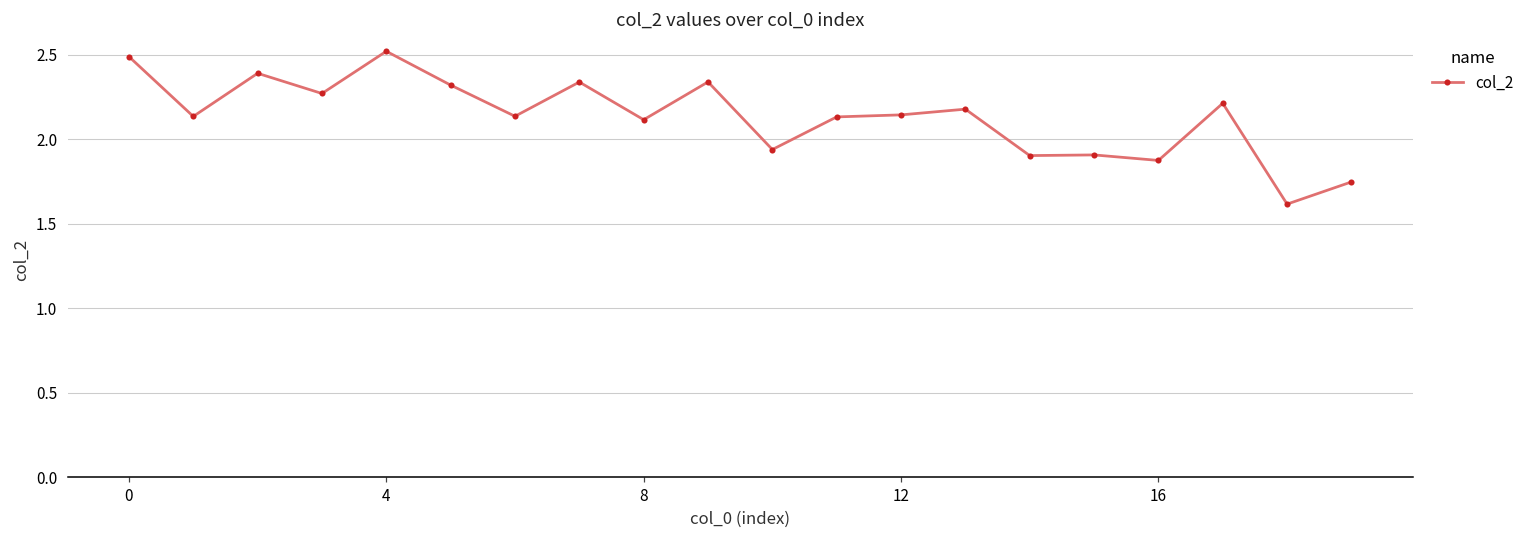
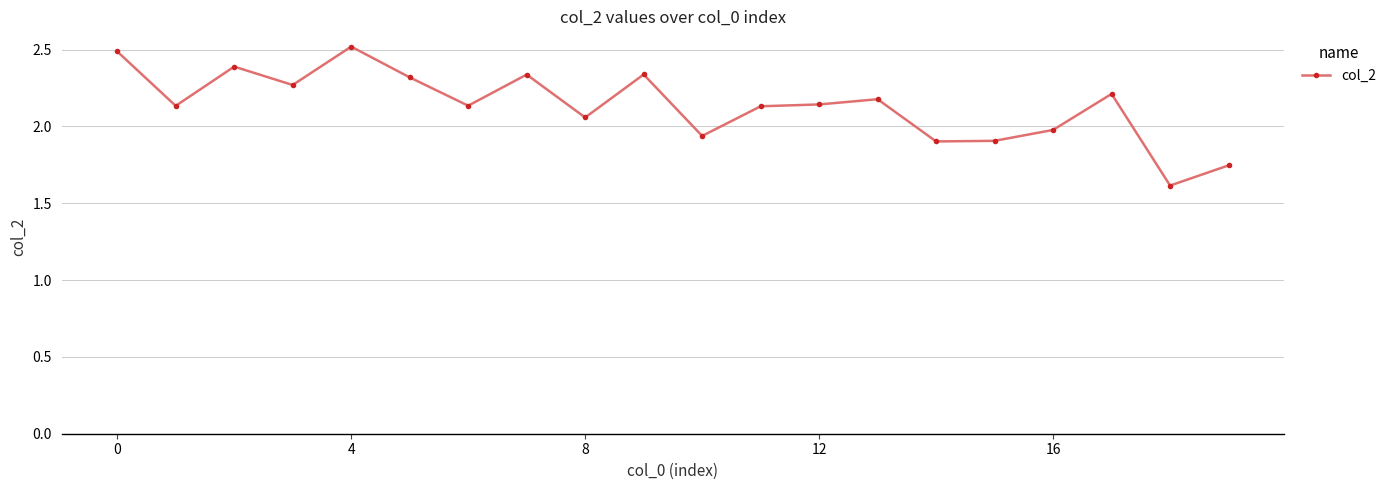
  {
    "0": 2.49,
    "4": 2.52,
-   "8": 2.11,
+   "8": 2.06,
    "12": 2.14,
-   "16": 1.87
+   "16": 1.98
  }
